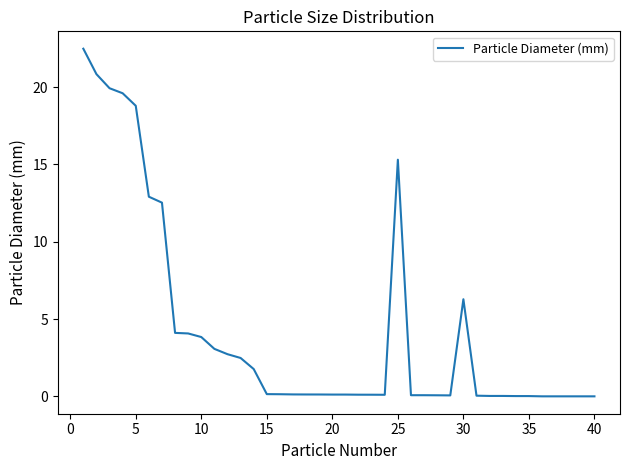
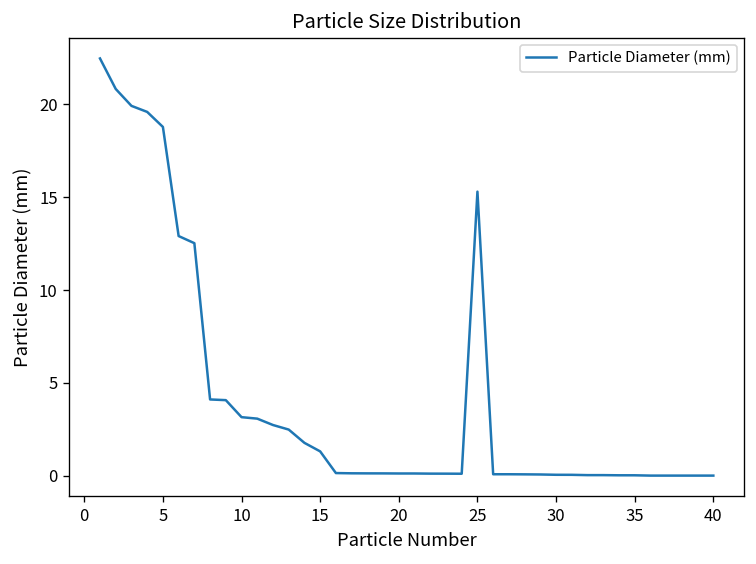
  {
    "5": 18.8,
-   "10": 3.8,
-   "15": 0.1,
+   "10": 3.1,
+   "15": 1.3,
    "20": 0.1,
    "25": 15.3,
-   "30": 6.3,
+   "30": 0.0,
    "35": 0.0,
    "40": 0.0
  }
